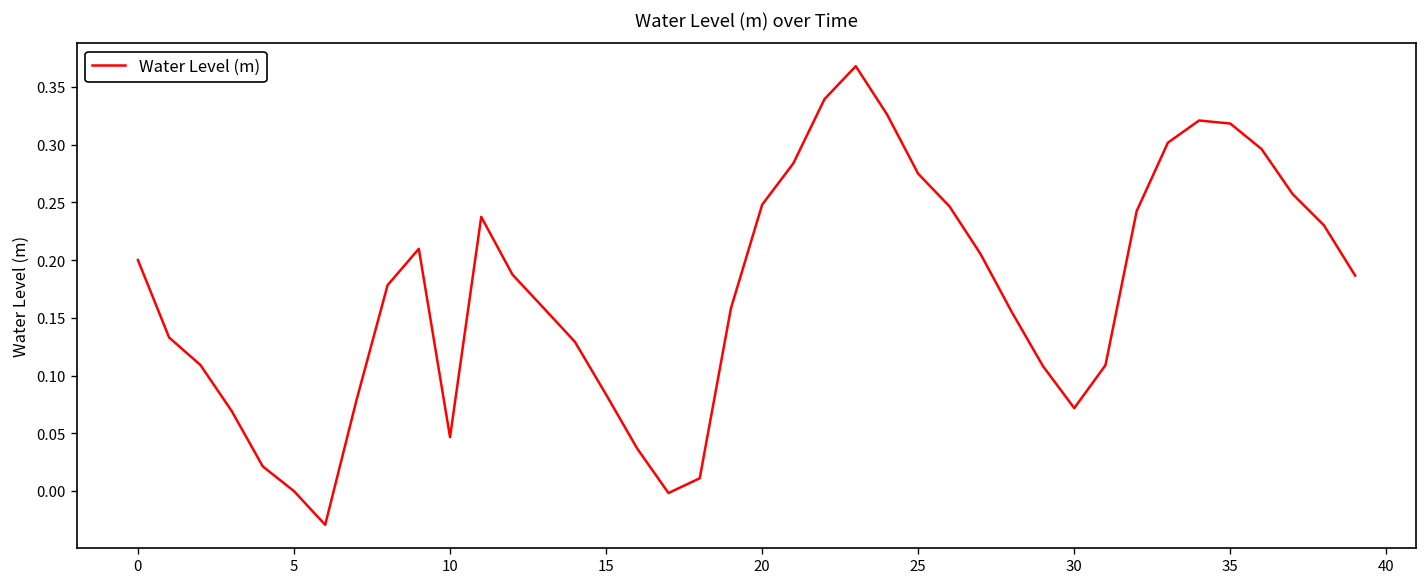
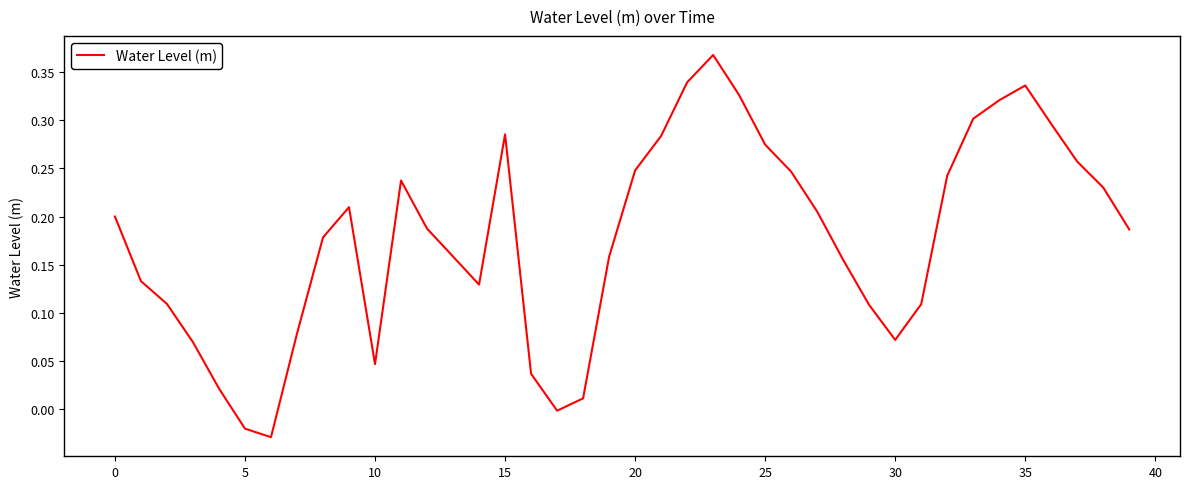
  {
    "0": 0.20,
-   "5": 0.00,
+   "5": -0.02,
    "10": 0.05,
-   "15": 0.08,
+   "15": 0.29,
    "20": 0.25,
    "25": 0.27,
    "30": 0.07,
-   "35": 0.32
+   "35": 0.34
  }
